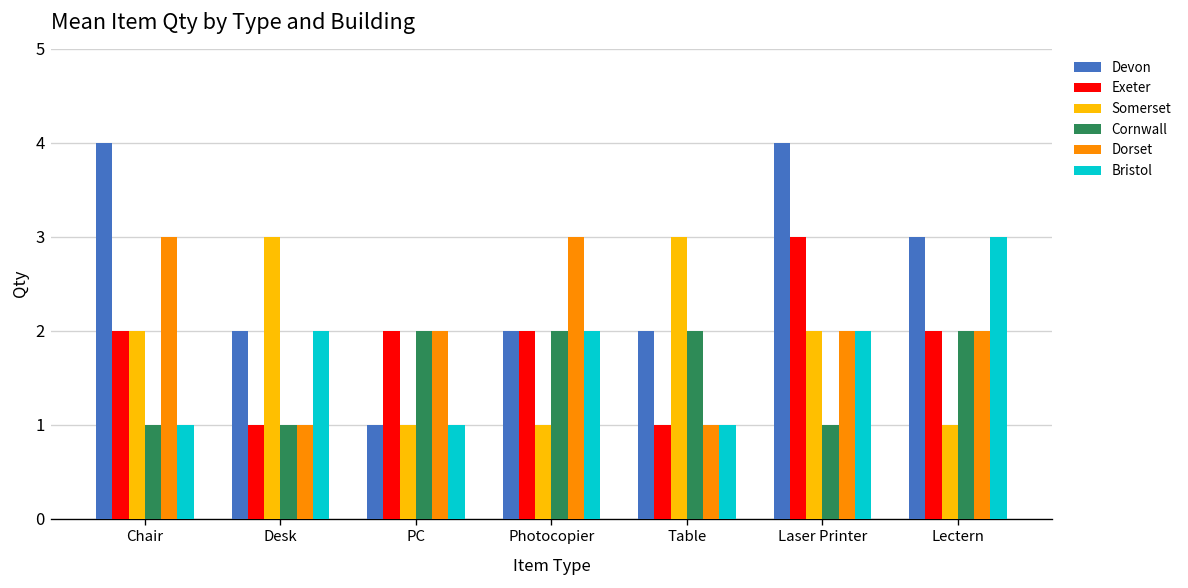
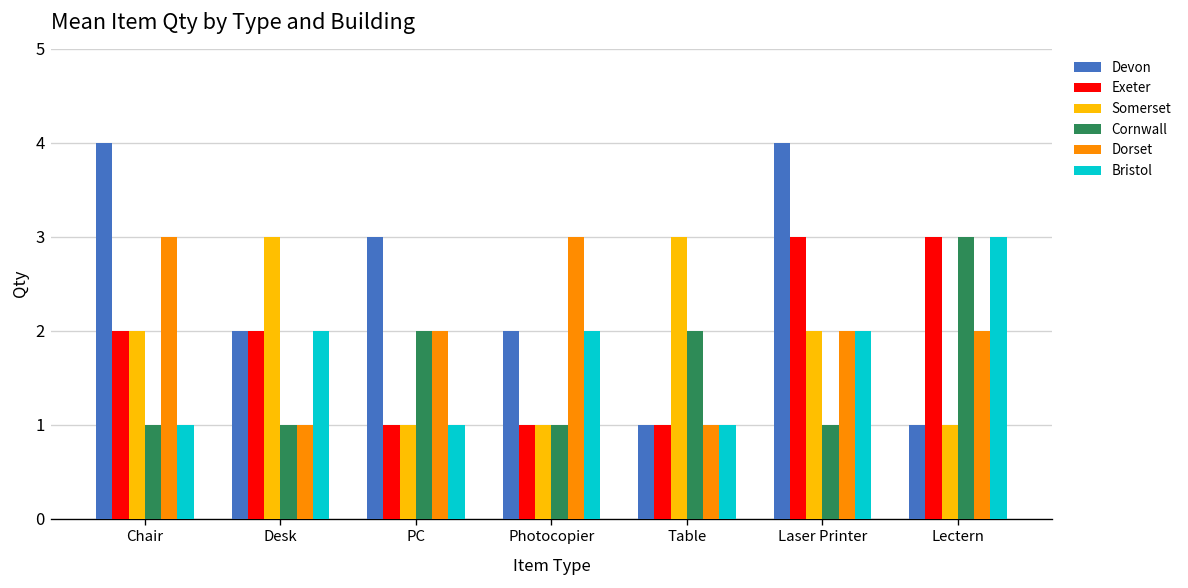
  {
    "Devon": {
      "Chair": 4,
      "Desk": 2,
-     "PC": 1,
+     "PC": 3,
      "Photocopier": 2,
-     "Table": 2,
+     "Table": 1,
      "Laser Printer": 4,
-     "Lectern": 3
+     "Lectern": 1
    },
    "Exeter": {
      "Chair": 2,
-     "Desk": 1,
-     "PC": 2,
-     "Photocopier": 2,
+     "Desk": 2,
+     "PC": 1,
+     "Photocopier": 1,
      "Table": 1,
      "Laser Printer": 3,
-     "Lectern": 2
+     "Lectern": 3
    },
    "Cornwall": {
      "Chair": 1,
      "Desk": 1,
      "PC": 2,
-     "Photocopier": 2,
+     "Photocopier": 1,
      "Table": 2,
      "Laser Printer": 1,
-     "Lectern": 2
+     "Lectern": 3
    },
    "Bristol": {
      "Chair": 1,
      "Desk": 2,
      "PC": 1,
      "Photocopier": 2,
      "Table": 1,
      "Laser Printer": 2,
      "Lectern": 3
    }
  }
